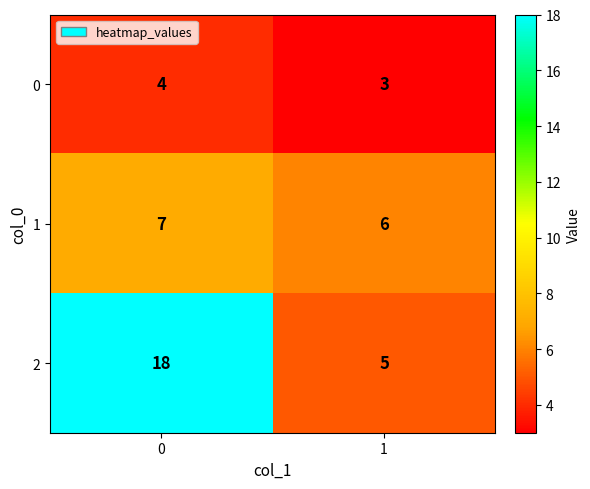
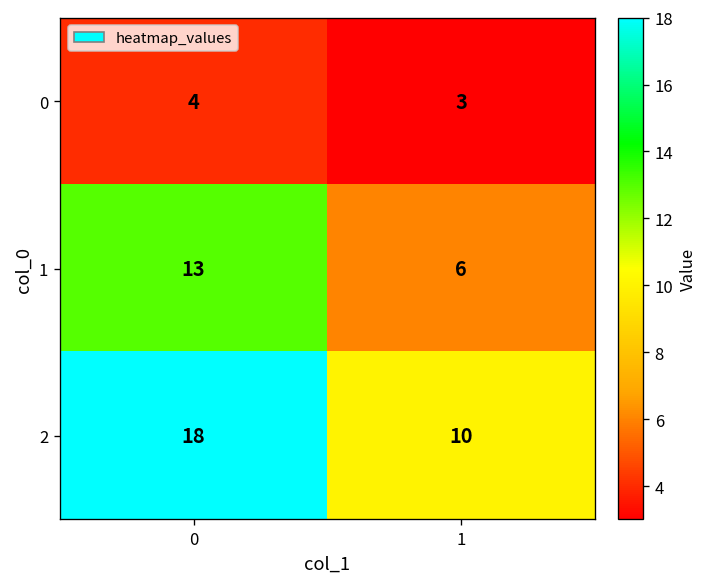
  {
    "0": {
      "0": 4,
      "1": 3
    },
    "1": {
-     "0": 7,
+     "0": 13,
      "1": 6
    },
    "2": {
      "0": 18,
-     "1": 5
+     "1": 10
    }
  }
